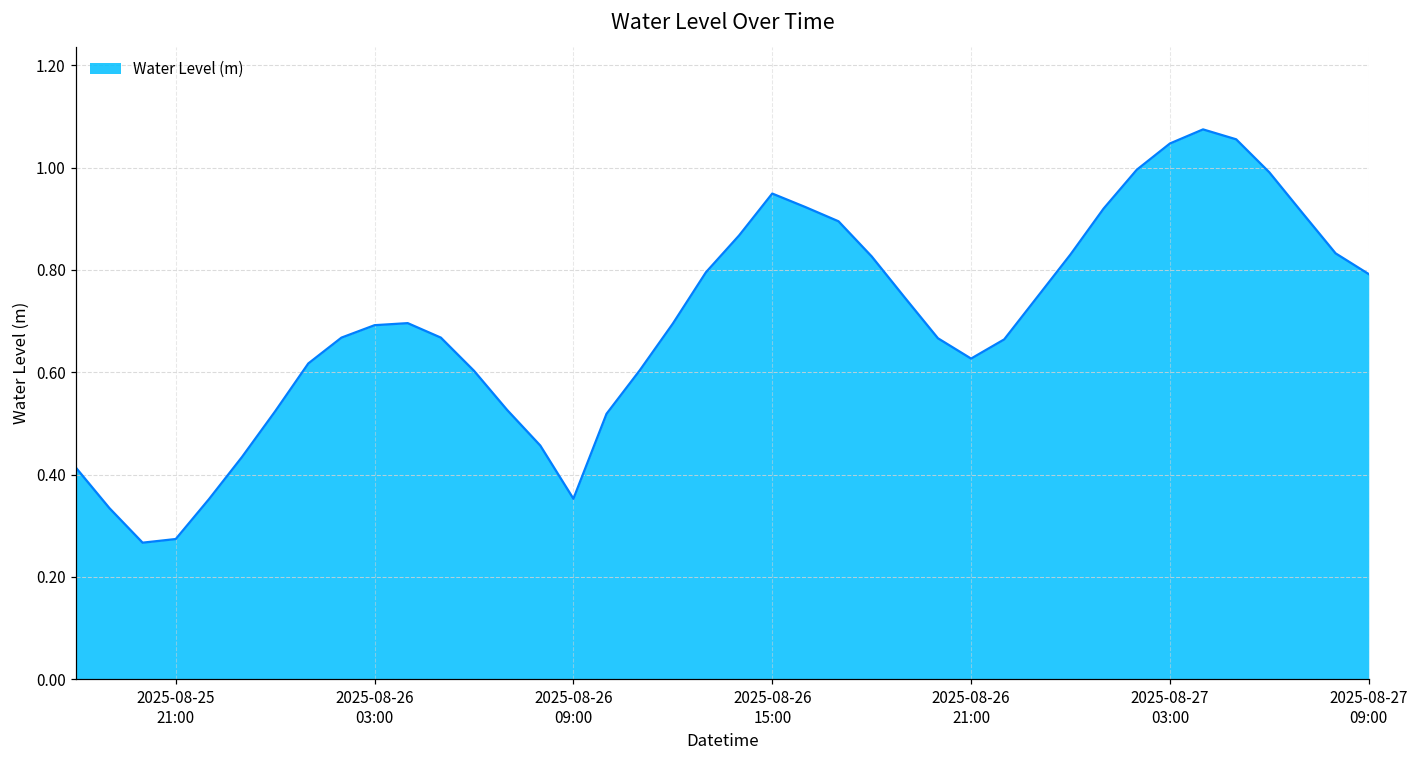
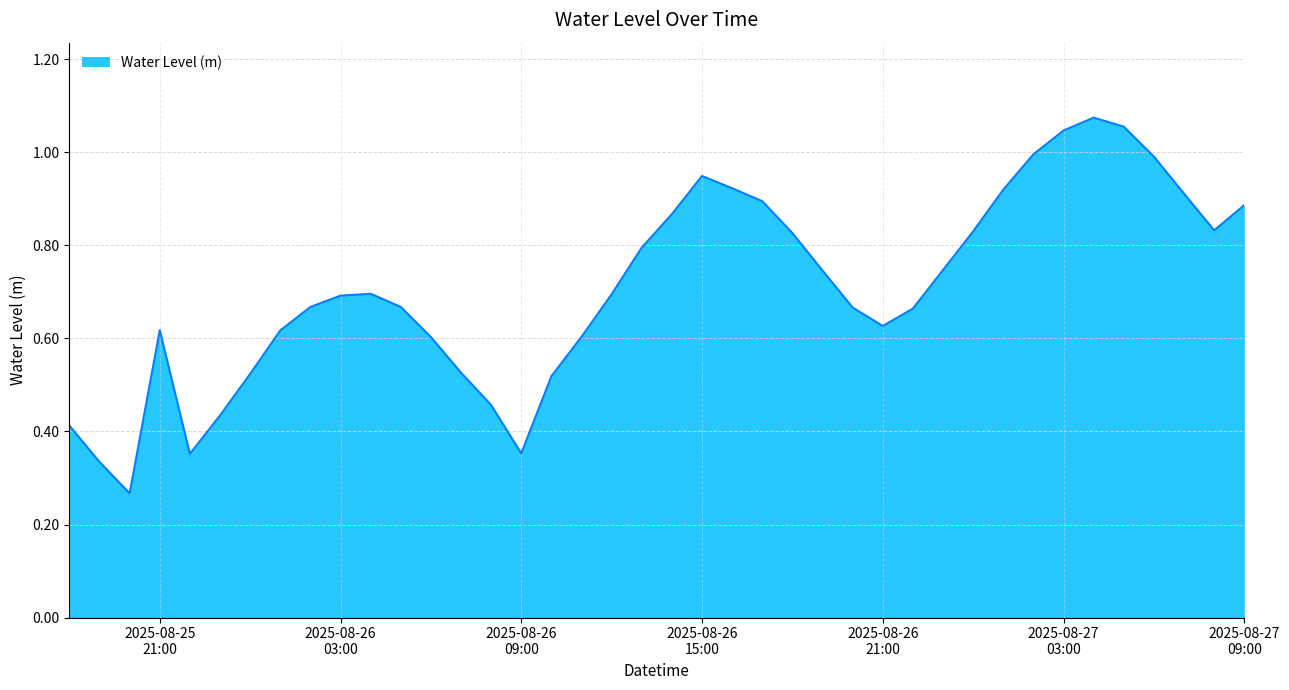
  {
-   "2025-08-25 21:00": 0.27,
+   "2025-08-25 21:00": 0.62,
    "2025-08-26 03:00": 0.69,
    "2025-08-26 09:00": 0.35,
    "2025-08-26 15:00": 0.95,
    "2025-08-26 21:00": 0.63,
    "2025-08-27 03:00": 1.05,
-   "2025-08-27 09:00": 0.79
+   "2025-08-27 09:00": 0.89
  }
